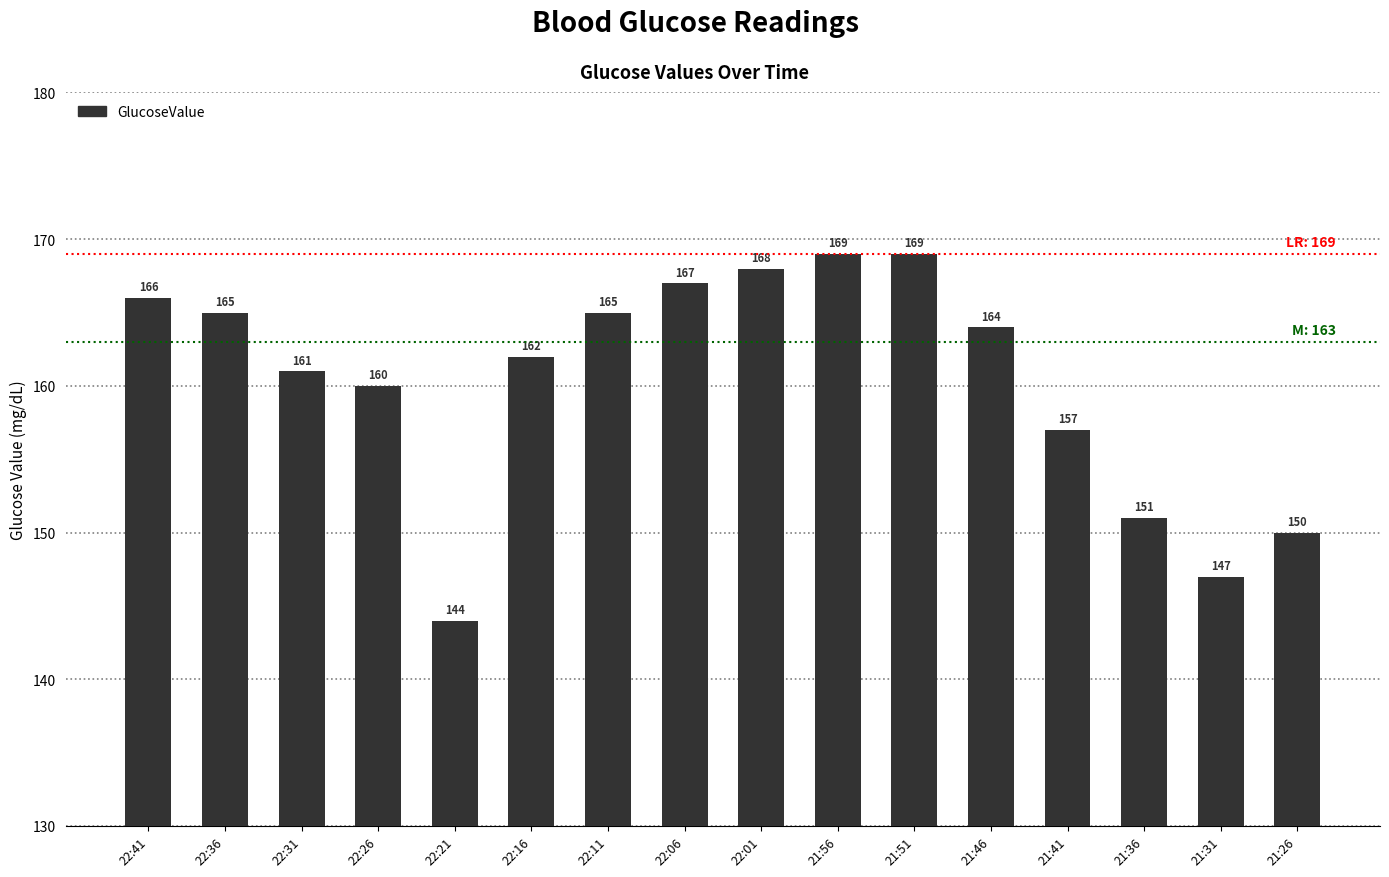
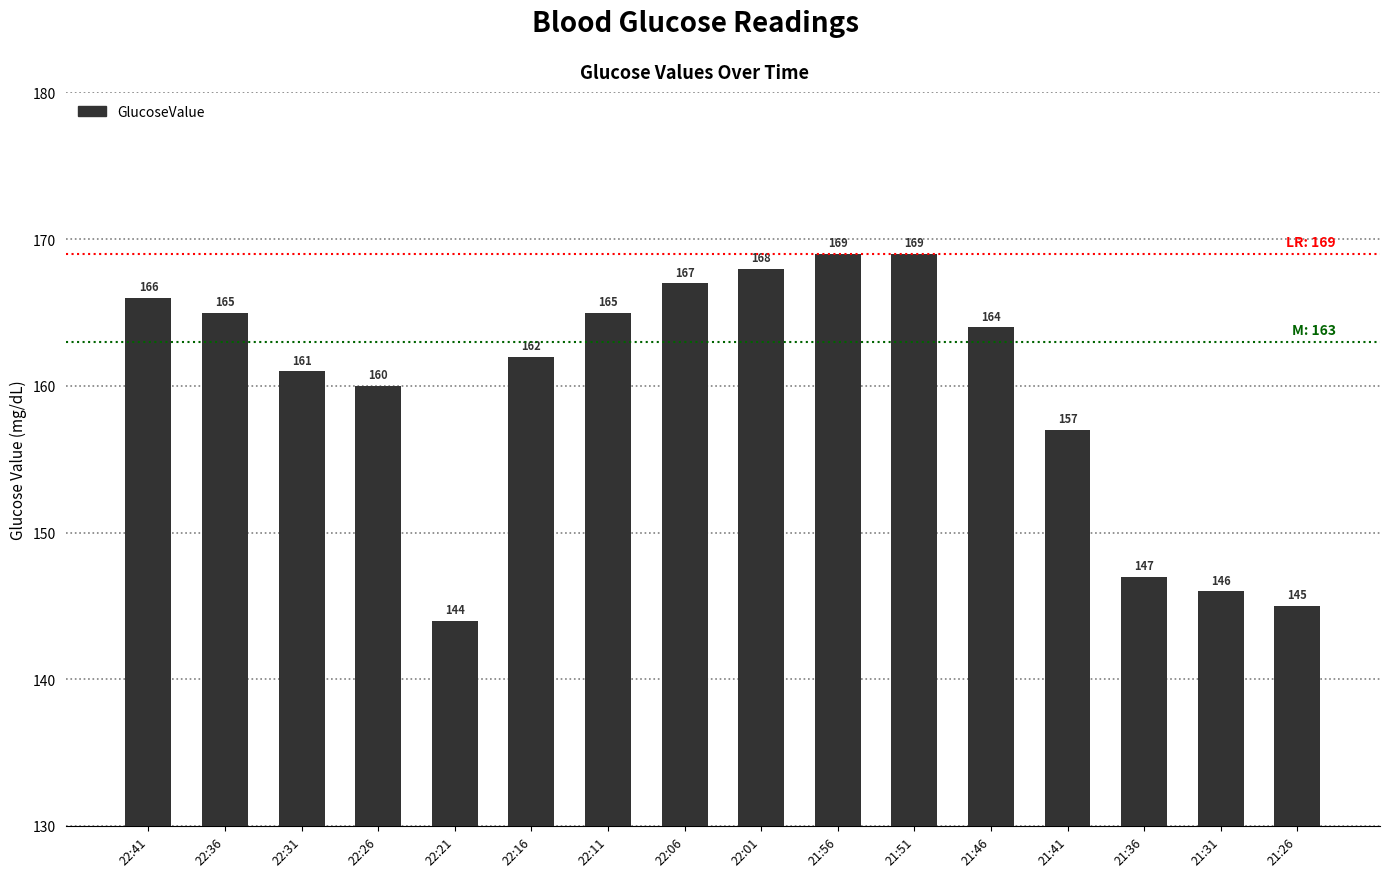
  {
    "22:41": 166,
    "22:36": 165,
    "22:31": 161,
    "22:26": 160,
    "22:21": 144,
    "22:16": 162,
    "22:11": 165,
    "22:06": 167,
    "22:01": 168,
    "21:56": 169,
    "21:51": 169,
    "21:46": 164,
    "21:41": 157,
-   "21:36": 151,
-   "21:31": 147,
-   "21:26": 150
+   "21:36": 147,
+   "21:31": 146,
+   "21:26": 145
  }
